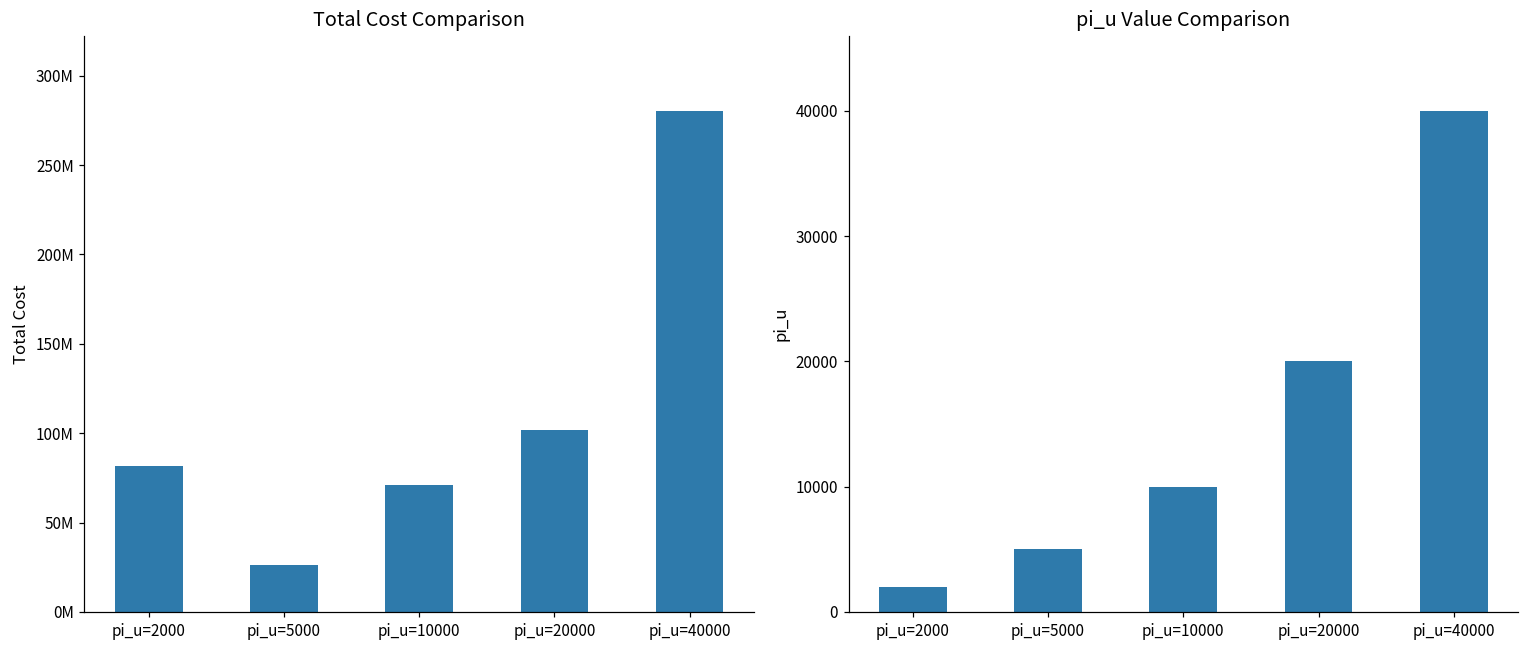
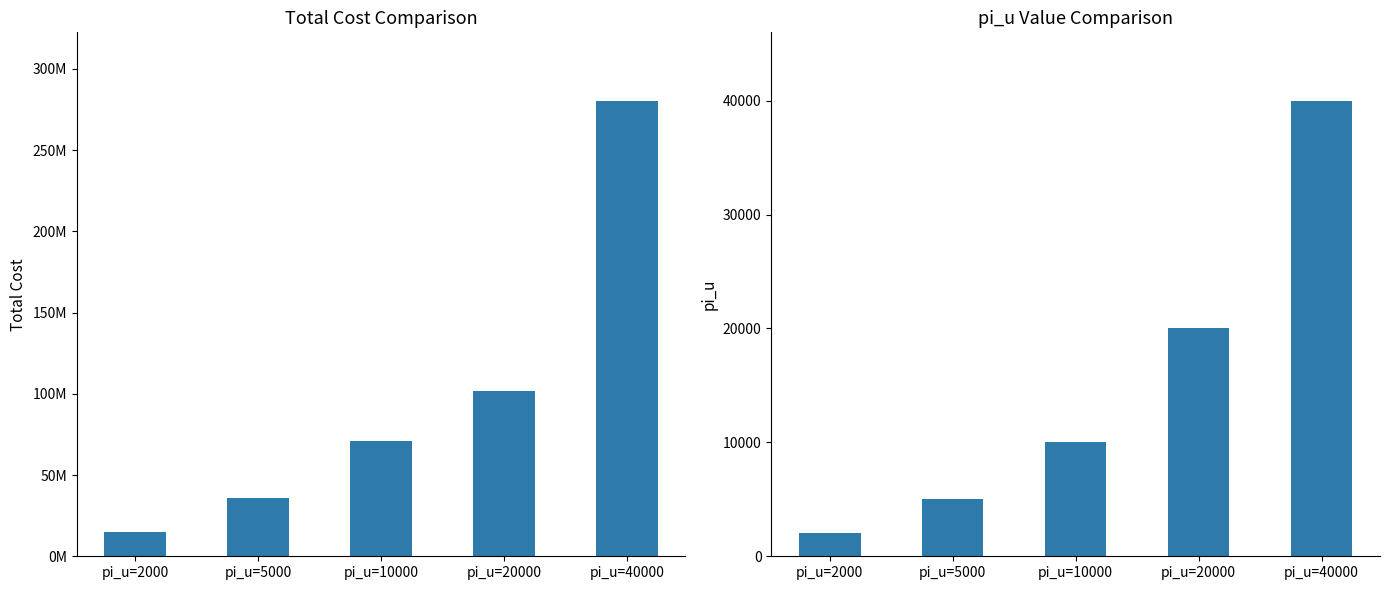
  {
    "Total Cost Comparison": {
-     "pi_u=2000": 81000000,
-     "pi_u=5000": 26000000,
+     "pi_u=2000": 15000000,
+     "pi_u=5000": 36000000,
      "pi_u=10000": 71000000,
      "pi_u=20000": 102000000,
      "pi_u=40000": 280000000
    },
    "pi_u Value Comparison": {
      "pi_u=2000": 2000,
      "pi_u=5000": 5000,
      "pi_u=10000": 10000,
      "pi_u=20000": 20000,
      "pi_u=40000": 40000
    }
  }
